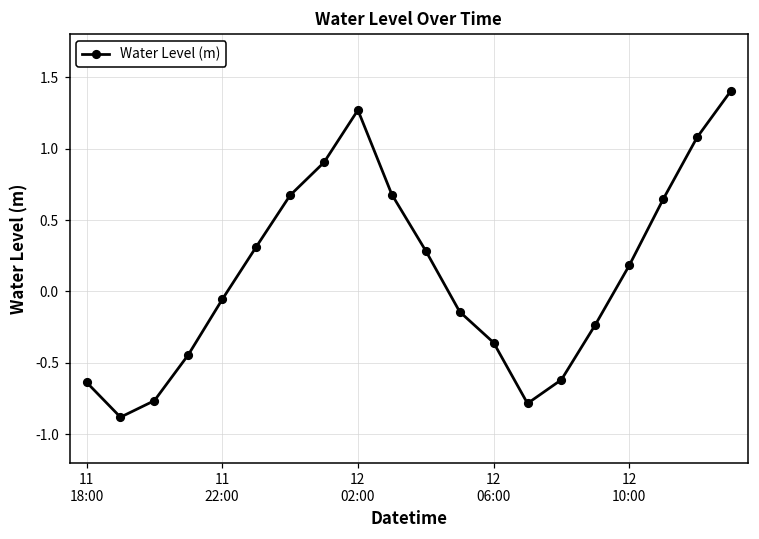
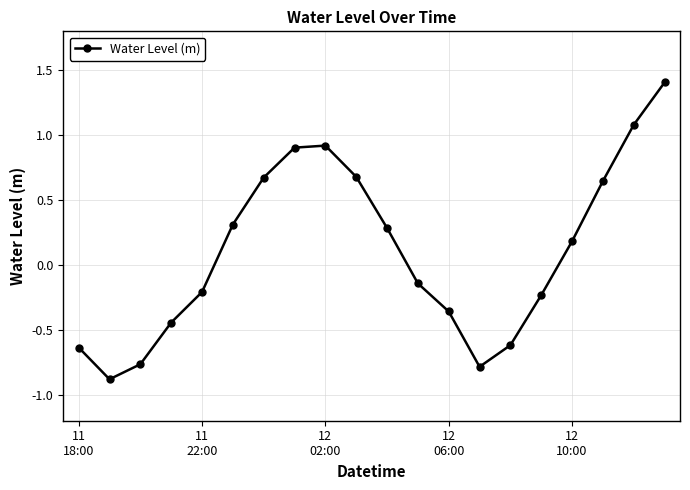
  {
    "11 18:00": -0.64,
-   "11 22:00": -0.06,
-   "12 02:00": 1.27,
+   "11 22:00": -0.21,
+   "12 02:00": 0.92,
    "12 06:00": -0.36,
    "12 10:00": 0.18
  }
